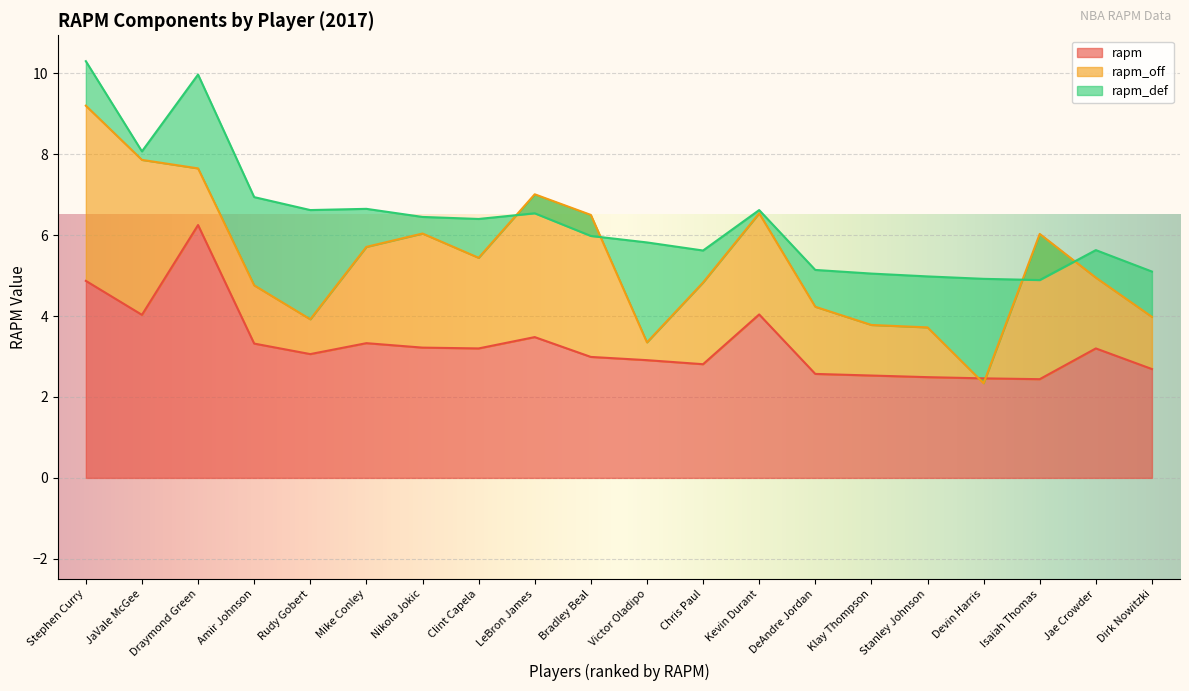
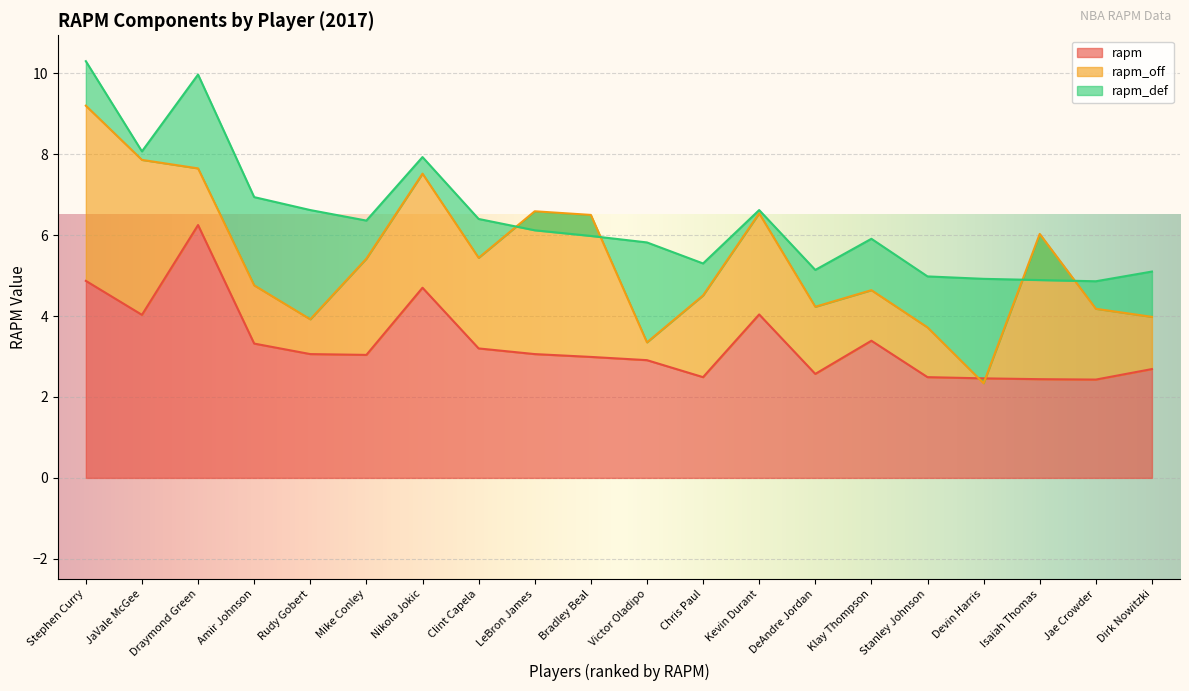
  {
    "rapm": {
      "Stephen Curry": 4.9,
      "JaVale McGee": 4.0,
      "Draymond Green": 6.3,
      "Amir Johnson": 3.3,
      "Rudy Gobert": 3.1,
-     "Mike Conley": 3.3,
-     "Nikola Jokic": 3.2,
+     "Mike Conley": 3.0,
+     "Nikola Jokic": 4.7,
      "Clint Capela": 3.2,
-     "LeBron James": 3.5,
+     "LeBron James": 3.1,
      "Bradley Beal": 3.0,
      "Victor Oladipo": 2.9,
-     "Chris Paul": 2.8,
+     "Chris Paul": 2.5,
      "Kevin Durant": 4.0,
      "DeAndre Jordan": 2.6,
-     "Klay Thompson": 2.5,
+     "Klay Thompson": 3.4,
      "Stanley Johnson": 2.5,
      "Isaiah Thomas": 2.4,
-     "Jae Crowder": 3.2,
+     "Jae Crowder": 2.4,
      "Dirk Nowitzki": 2.7
    }
  }
